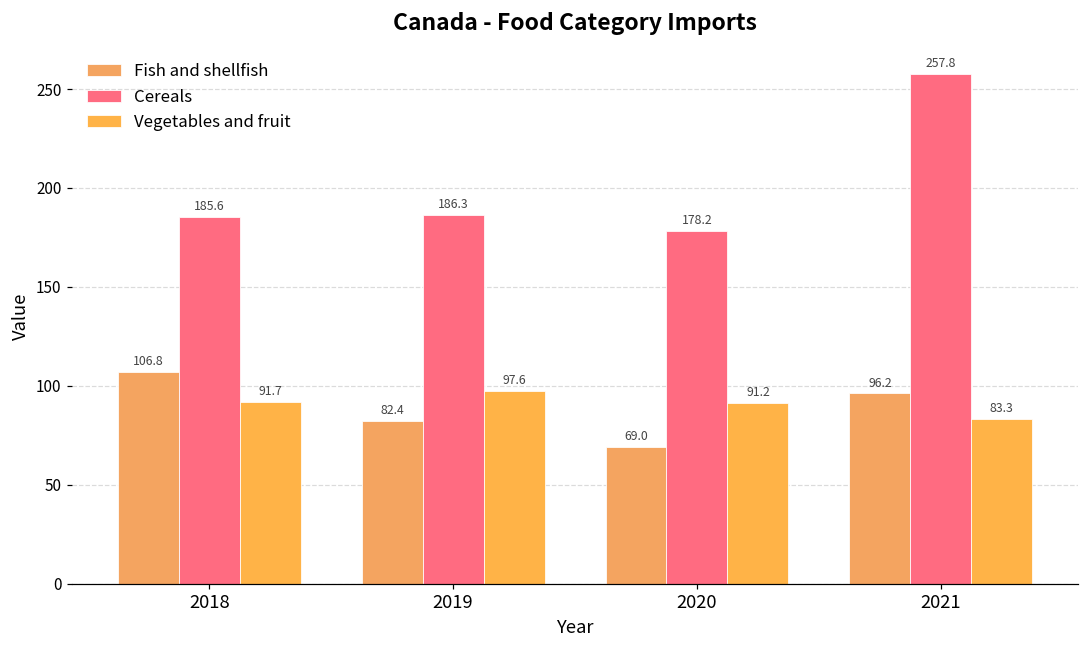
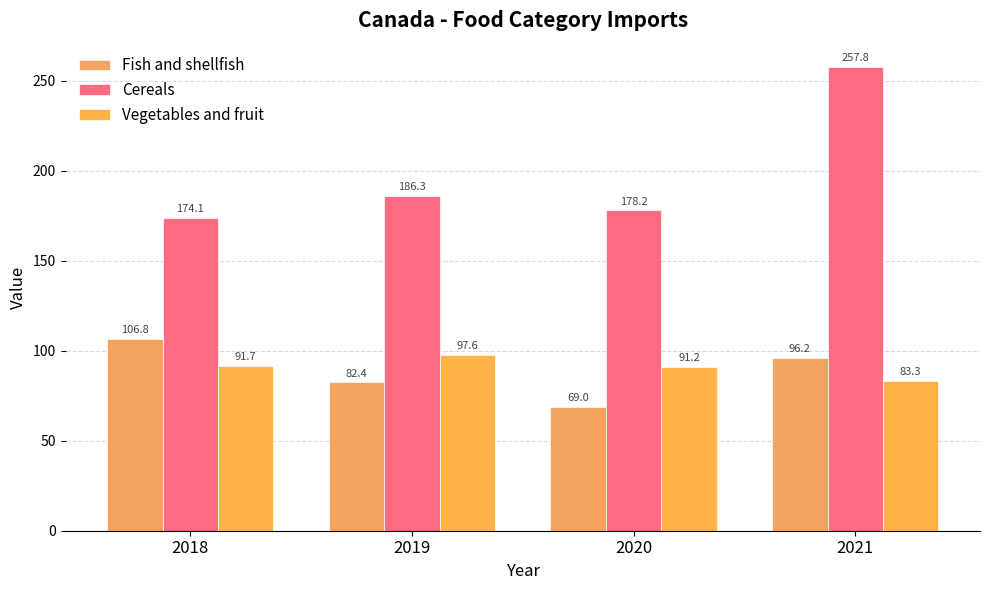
  {
    "Cereals": {
-     "2018": 185.6,
+     "2018": 174.1,
      "2019": 186.3,
      "2020": 178.2,
      "2021": 257.8
    }
  }
